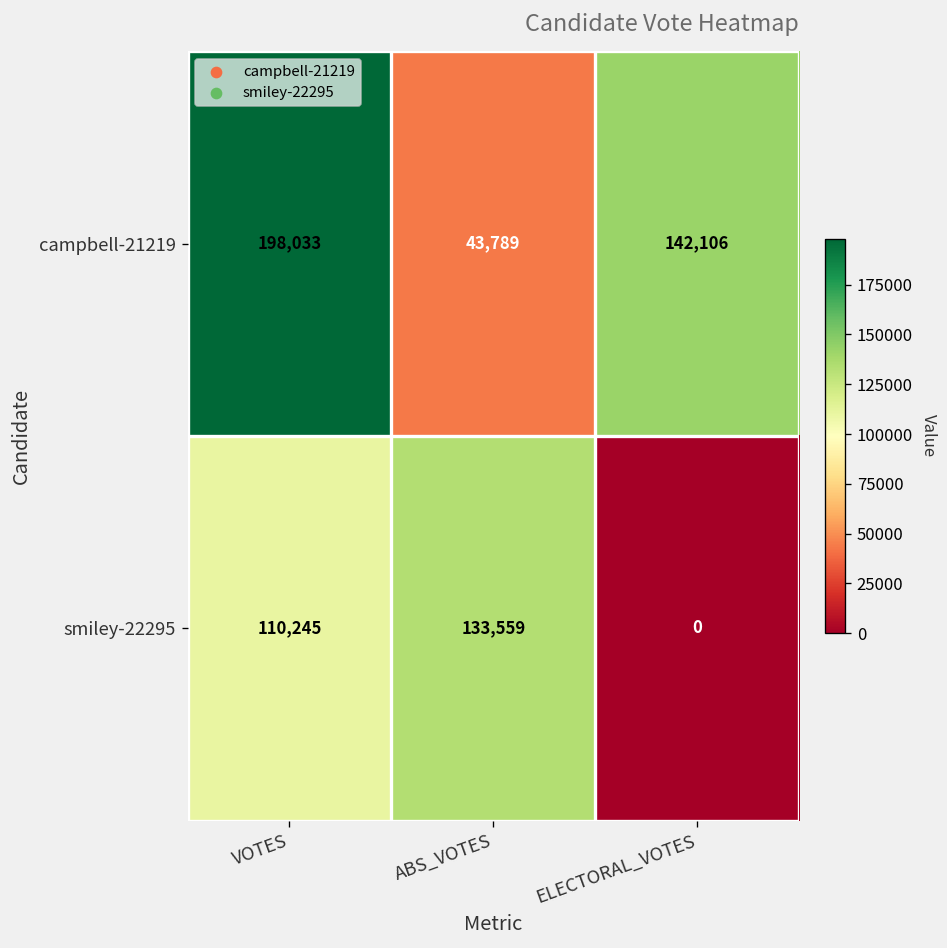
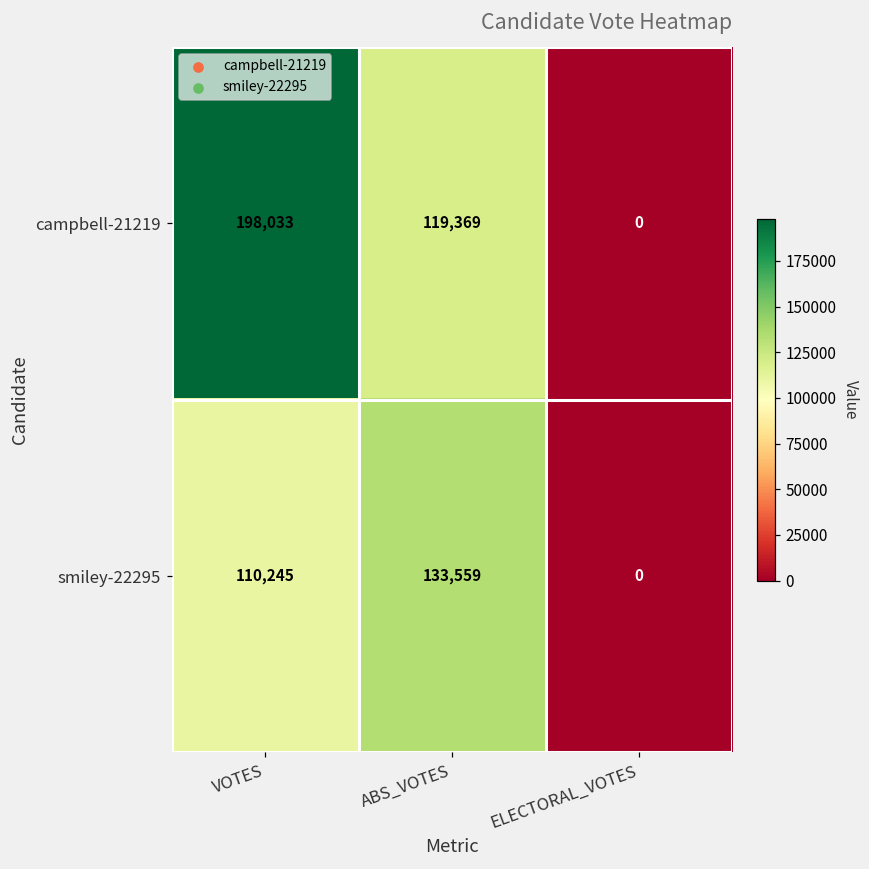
  {
    "campbell-21219": {
      "VOTES": "198,033",
-     "ABS_VOTES": "43,789",
-     "ELECTORAL_VOTES": "142,106"
+     "ABS_VOTES": "119,369",
+     "ELECTORAL_VOTES": "0"
    },
    "smiley-22295": {
      "VOTES": "110,245",
      "ABS_VOTES": "133,559",
      "ELECTORAL_VOTES": "0"
    }
  }
